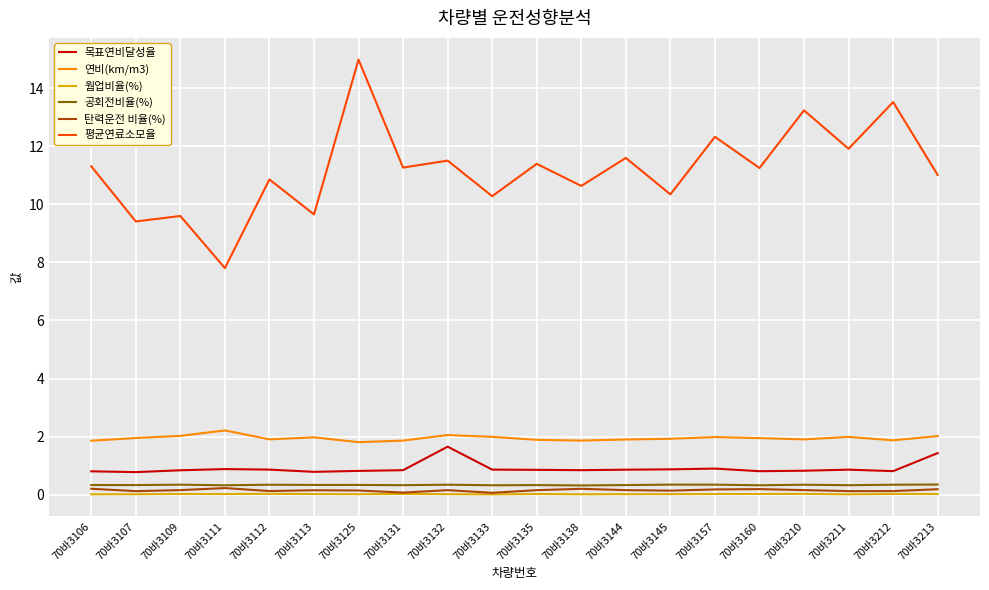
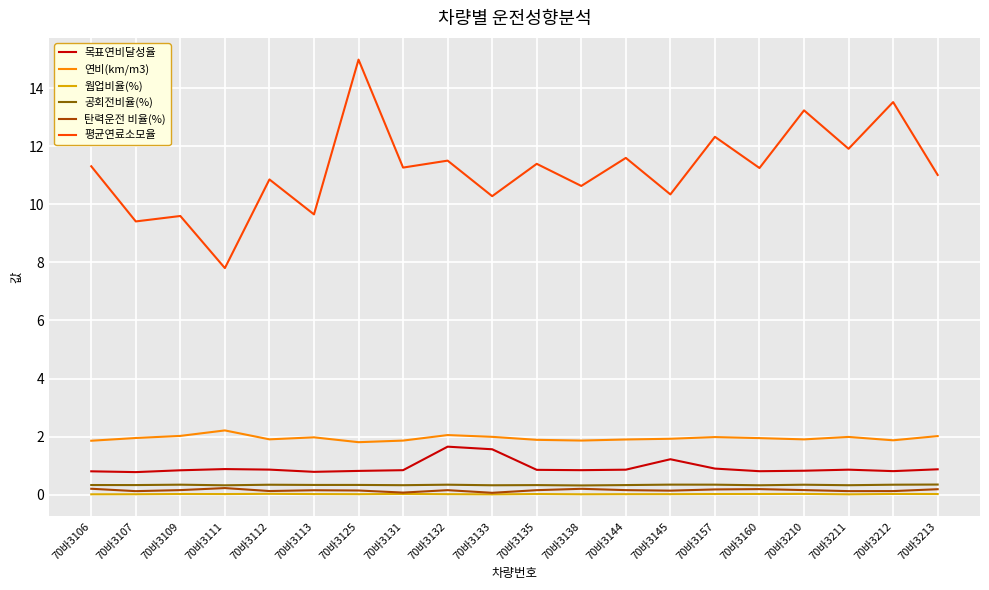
  {
    "목표연비달성율": {
      "70바3106": 0.8,
      "70바3107": 0.8,
      "70바3109": 0.8,
      "70바3111": 0.9,
      "70바3112": 0.9,
      "70바3113": 0.8,
      "70바3125": 0.8,
      "70바3131": 0.8,
      "70바3132": 1.7,
-     "70바3133": 0.9,
+     "70바3133": 1.6,
      "70바3135": 0.9,
      "70바3138": 0.8,
      "70바3144": 0.9,
-     "70바3145": 0.9,
+     "70바3145": 1.2,
      "70바3157": 0.9,
      "70바3160": 0.8,
      "70바3210": 0.8,
      "70바3211": 0.9,
      "70바3212": 0.8,
-     "70바3213": 1.4
+     "70바3213": 0.9
    },
    "평균연료소모율": {
      "70바3106": 11.3,
      "70바3107": 9.4,
      "70바3109": 9.6,
      "70바3111": 7.8,
      "70바3112": 10.9,
      "70바3113": 9.7,
      "70바3125": 15.0,
      "70바3131": 11.3,
      "70바3132": 11.5,
      "70바3133": 10.3,
      "70바3135": 11.4,
      "70바3138": 10.6,
      "70바3144": 11.6,
      "70바3145": 10.3,
      "70바3157": 12.3,
      "70바3160": 11.2,
      "70바3210": 13.2,
      "70바3211": 11.9,
      "70바3212": 13.5,
      "70바3213": 11.0
    }
  }
